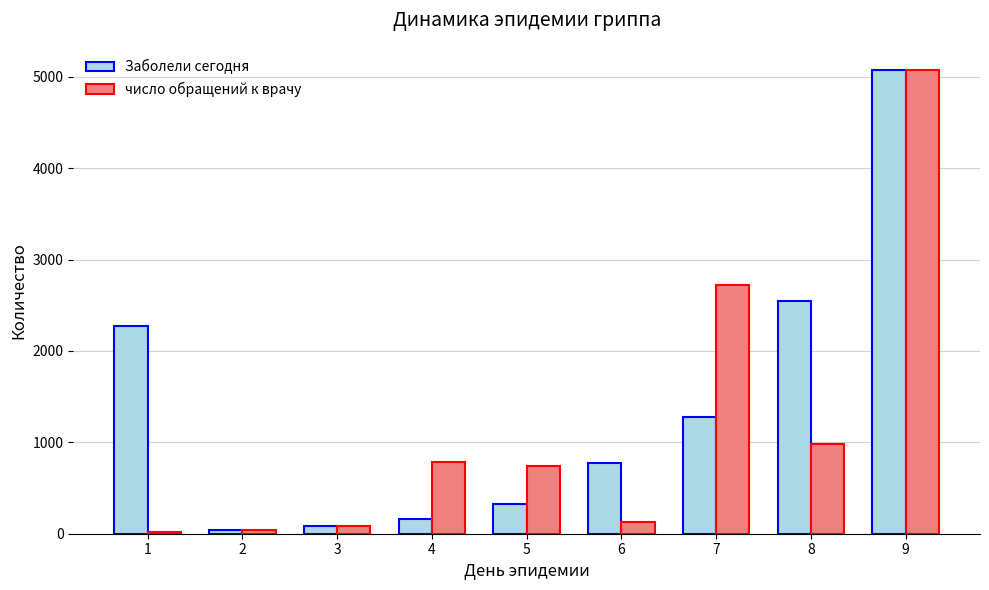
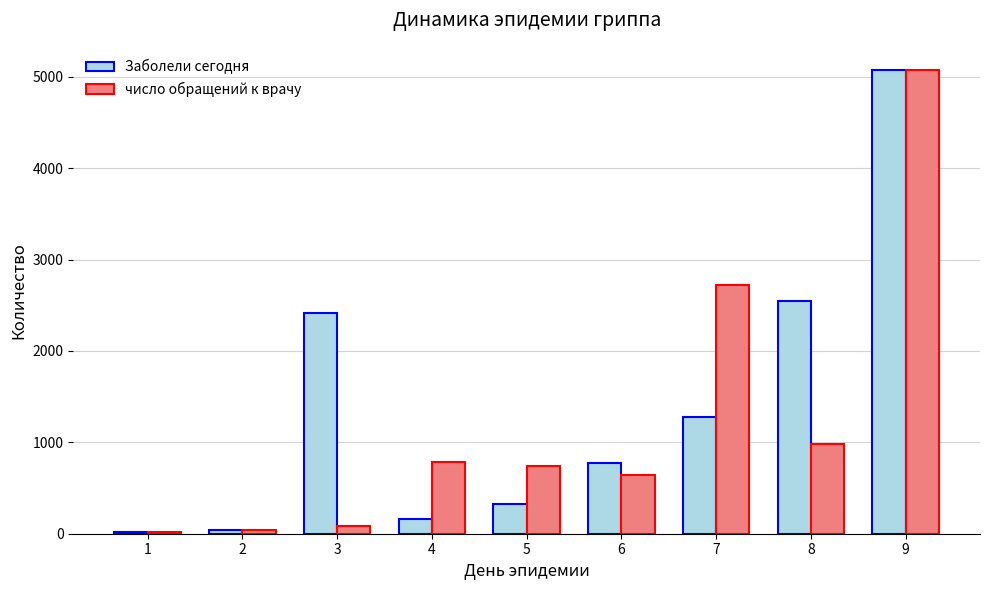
  {
    "Заболели сегодня": {
-     "1": 2300,
+     "1": 0,
      "2": 0,
-     "3": 100,
+     "3": 2400,
      "4": 200,
      "5": 300,
      "6": 800,
      "7": 1300,
      "8": 2600,
      "9": 5100
    },
    "число обращений к врачу": {
      "2": 0,
      "3": 100,
      "4": 800,
      "5": 700,
-     "6": 100,
+     "6": 600,
      "7": 2700,
      "8": 1000,
      "9": 5100
    }
  }
